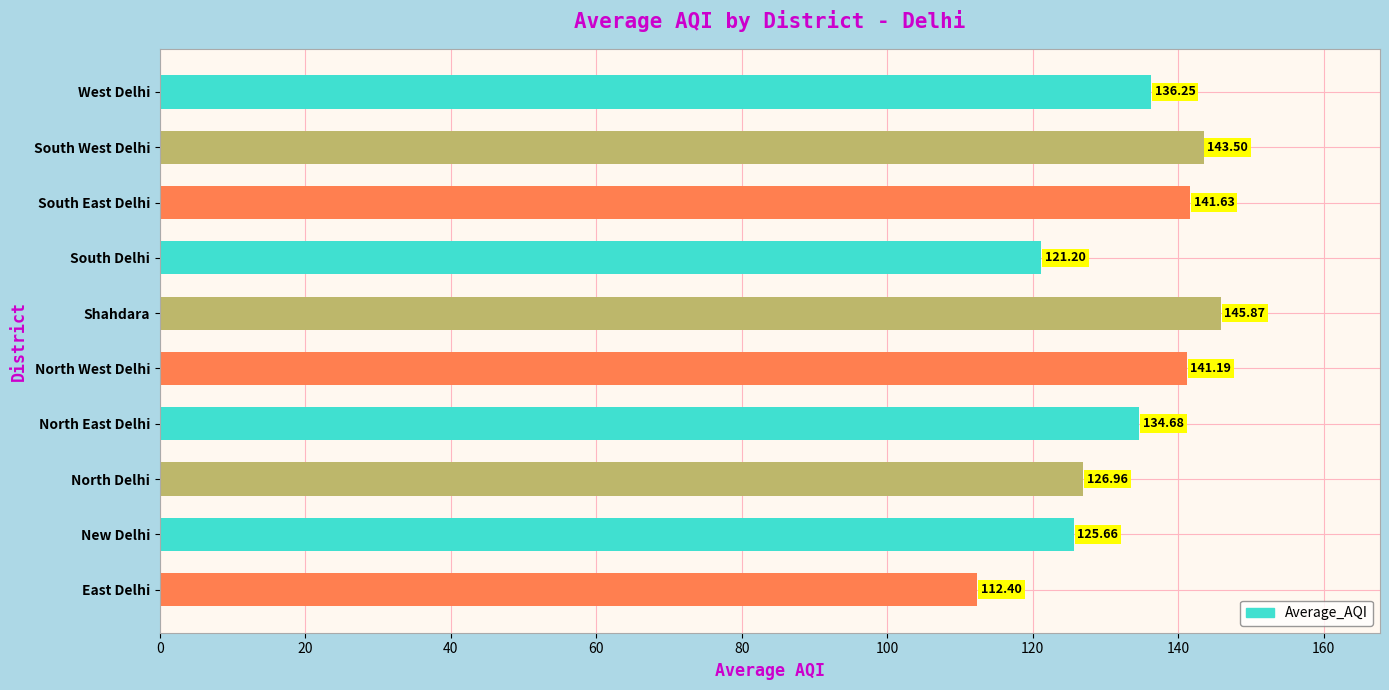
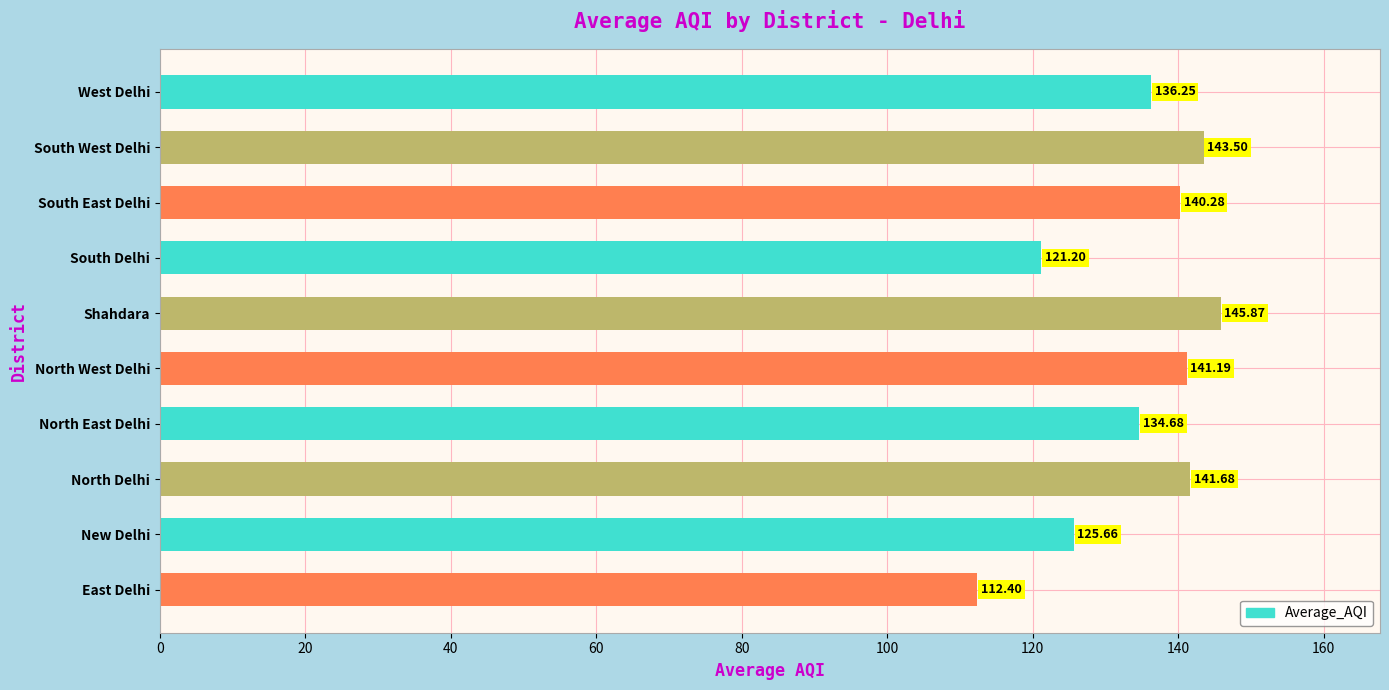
  {
-   "South East Delhi": 141.63,
-   "North Delhi": 126.96
+   "South East Delhi": 140.28,
+   "North Delhi": 141.68
  }
